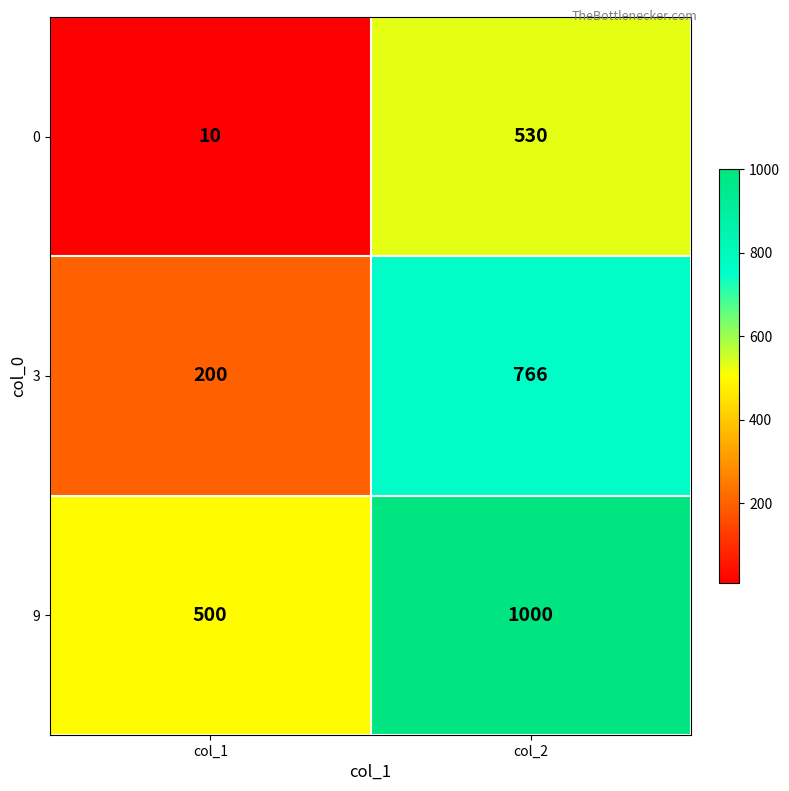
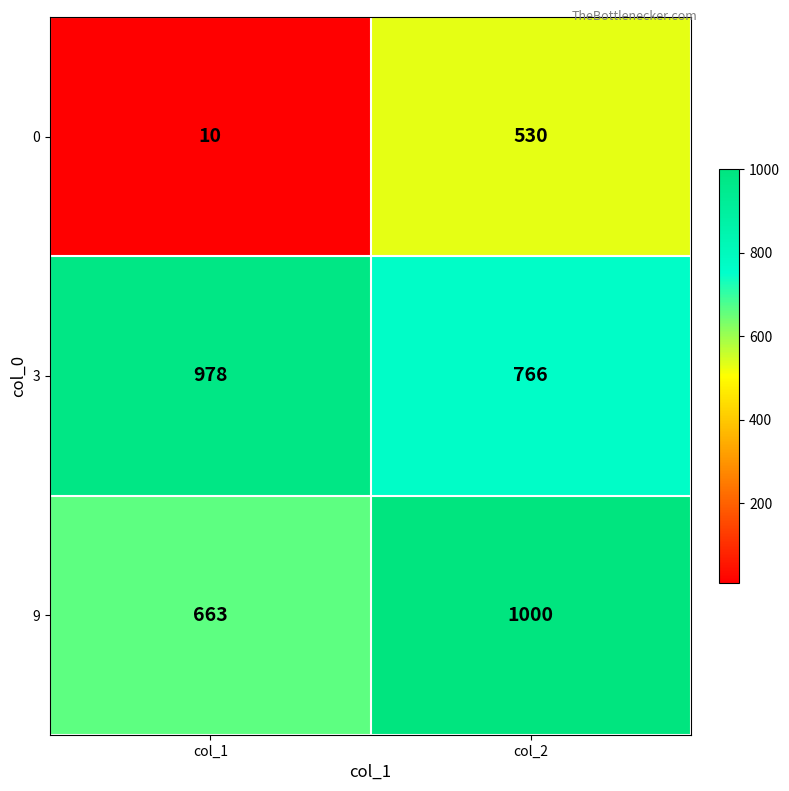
  {
    "0": {
      "col_1": 10,
      "col_2": 530
    },
    "3": {
-     "col_1": 200,
+     "col_1": 978,
      "col_2": 766
    },
    "9": {
-     "col_1": 500,
+     "col_1": 663,
      "col_2": 1000
    }
  }
